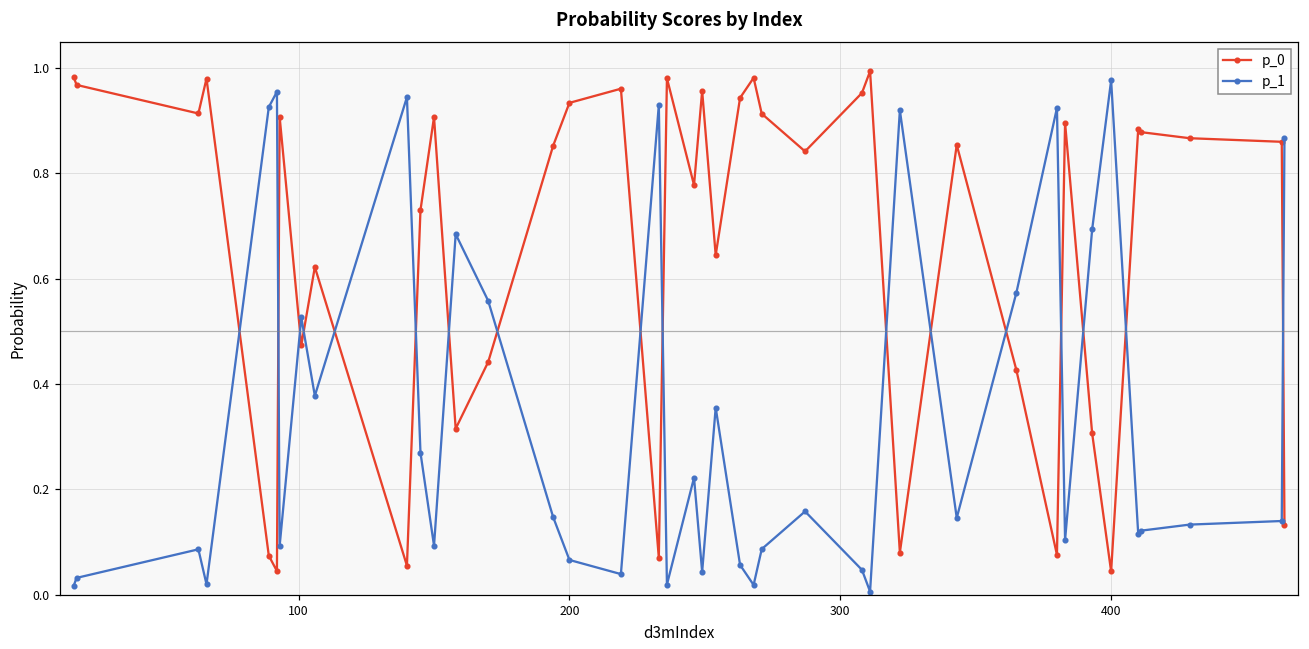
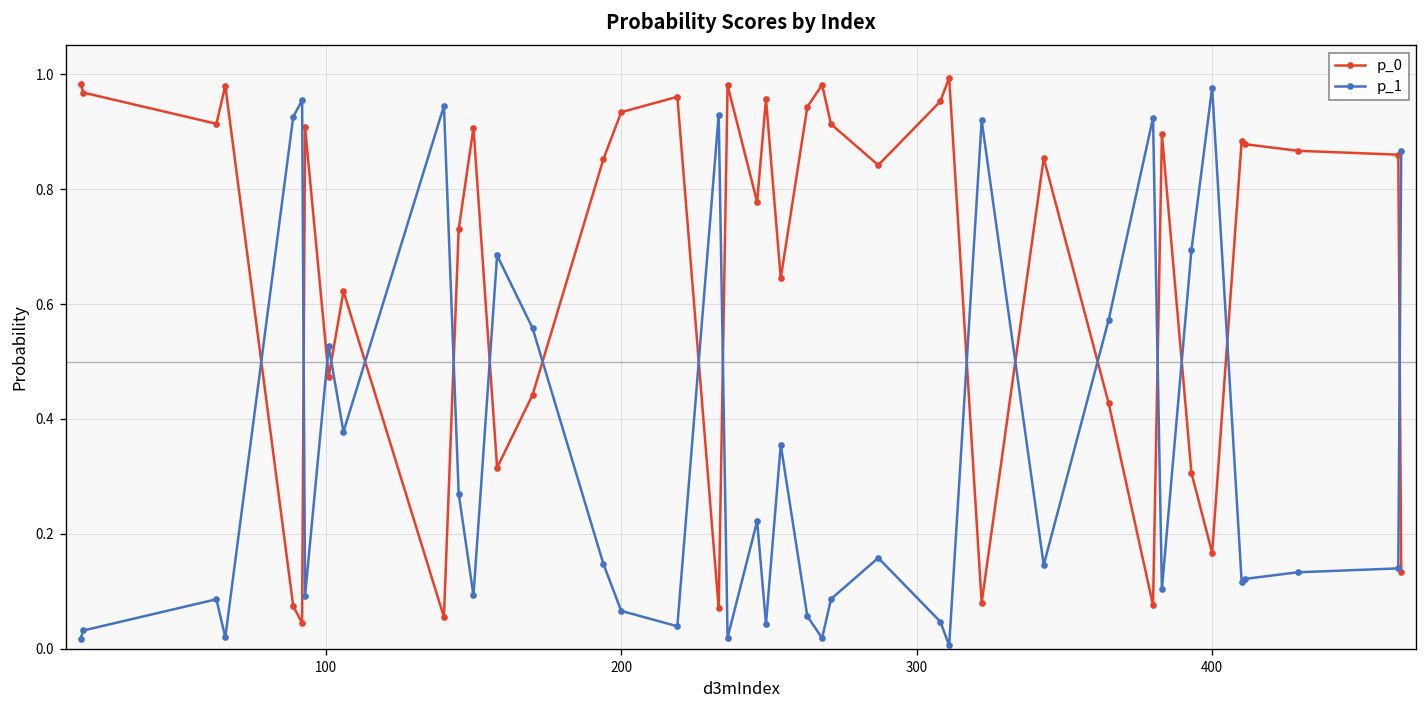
  {
    "p_0": {
      "200": 0.93,
-     "400": 0.04
+     "400": 0.17
    },
    "p_1": {
      "200": 0.07,
      "400": 0.98
    }
  }
